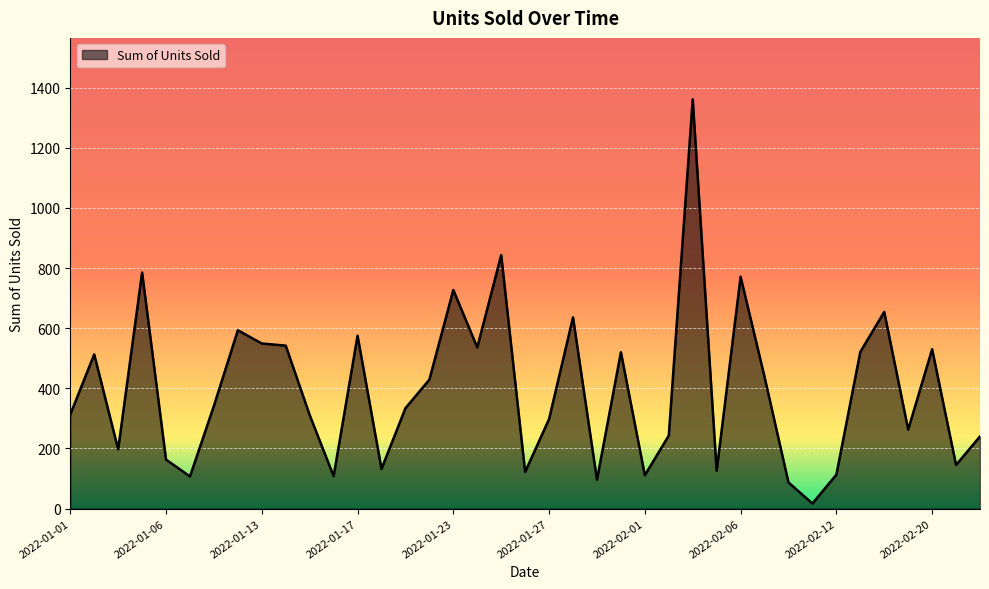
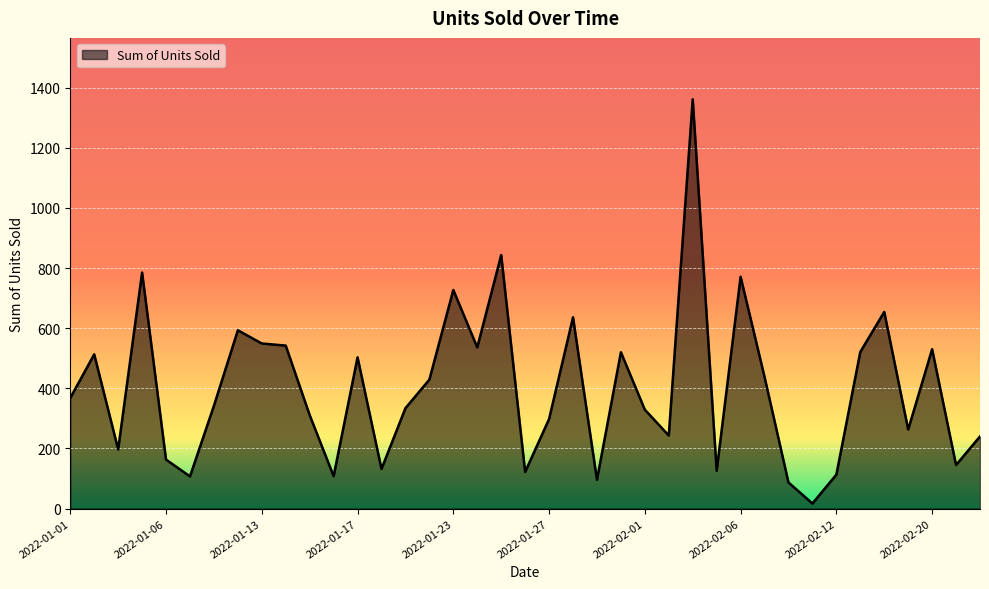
  {
-   "2022-01-01": 310,
+   "2022-01-01": 370,
    "2022-01-06": 160,
    "2022-01-13": 550,
-   "2022-01-17": 580,
+   "2022-01-17": 500,
    "2022-01-23": 730,
    "2022-01-27": 300,
-   "2022-02-01": 110,
+   "2022-02-01": 330,
    "2022-02-06": 770,
    "2022-02-12": 110,
    "2022-02-20": 530
  }
